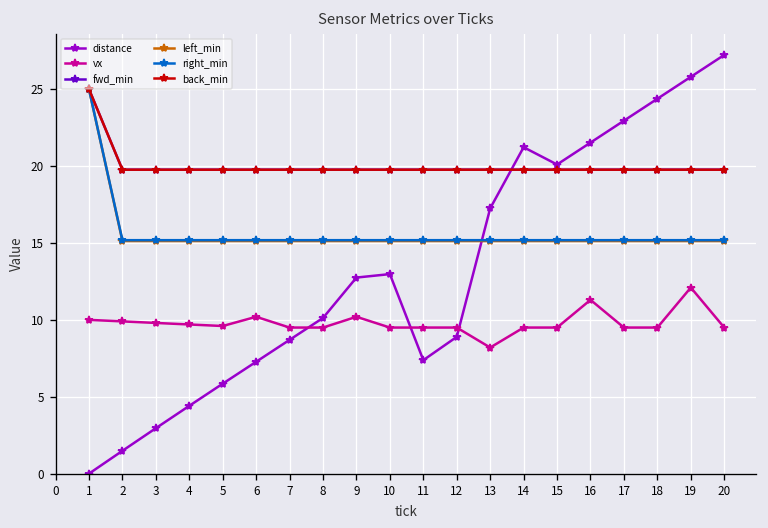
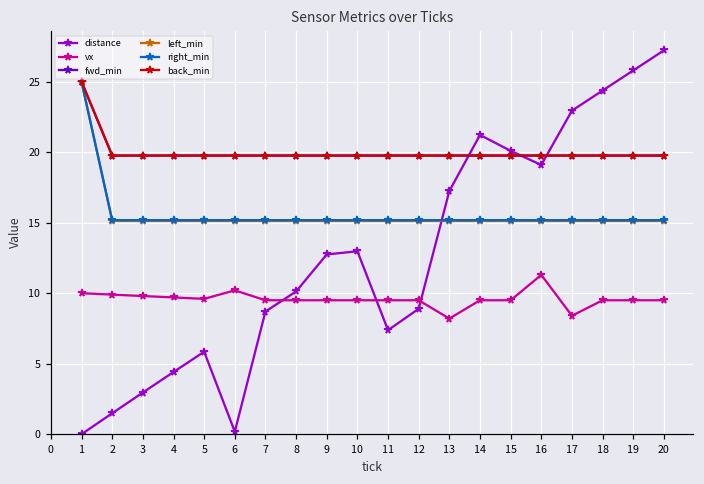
  {
    "distance": {
      "1": 0.0,
      "2": 1.5,
      "3": 3.0,
      "4": 4.4,
      "5": 5.9,
-     "6": 7.3,
+     "6": 0.2,
      "7": 8.7,
      "8": 10.1,
      "9": 12.8,
      "10": 13.0,
      "11": 7.4,
      "12": 8.9,
      "13": 17.3,
      "14": 21.2,
      "15": 20.1,
-     "16": 21.5,
+     "16": 19.1,
      "17": 23.0,
      "18": 24.4,
      "19": 25.8,
      "20": 27.2
    },
    "vx": {
      "1": 10.0,
      "2": 9.9,
      "3": 9.8,
      "4": 9.7,
      "5": 9.6,
      "6": 10.2,
      "7": 9.5,
      "8": 9.5,
-     "9": 10.2,
+     "9": 9.5,
      "10": 9.5,
      "11": 9.5,
      "12": 9.5,
      "13": 8.2,
      "14": 9.5,
      "15": 9.5,
      "16": 11.3,
-     "17": 9.5,
+     "17": 8.4,
      "18": 9.5,
-     "19": 12.1,
+     "19": 9.5,
      "20": 9.5
    },
    "back_min": {
      "2": 19.8,
      "3": 19.8,
      "4": 19.8,
      "5": 19.8,
      "6": 19.8,
      "7": 19.8,
      "8": 19.8,
      "9": 19.8,
      "10": 19.8,
      "11": 19.8,
      "12": 19.8,
      "13": 19.8,
      "14": 19.8,
      "15": 19.8,
      "16": 19.8,
      "17": 19.8,
      "18": 19.8,
      "19": 19.8,
      "20": 19.8
    }
  }
